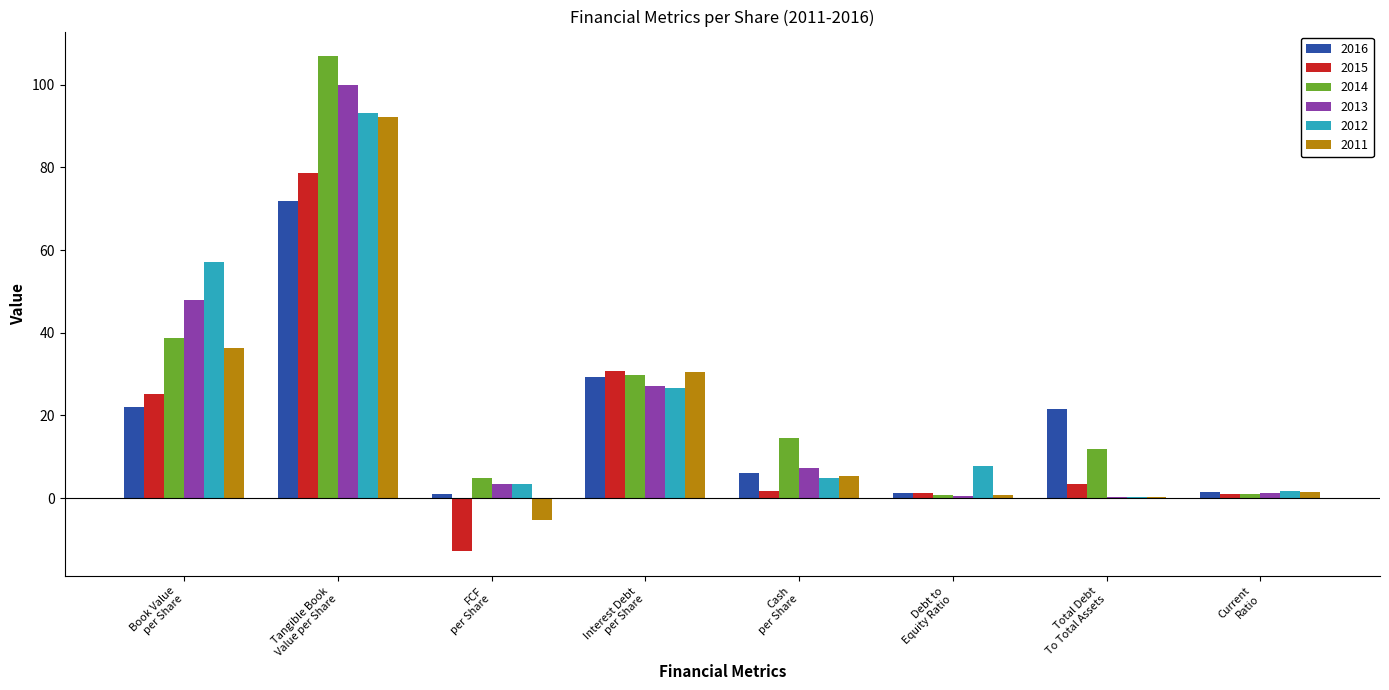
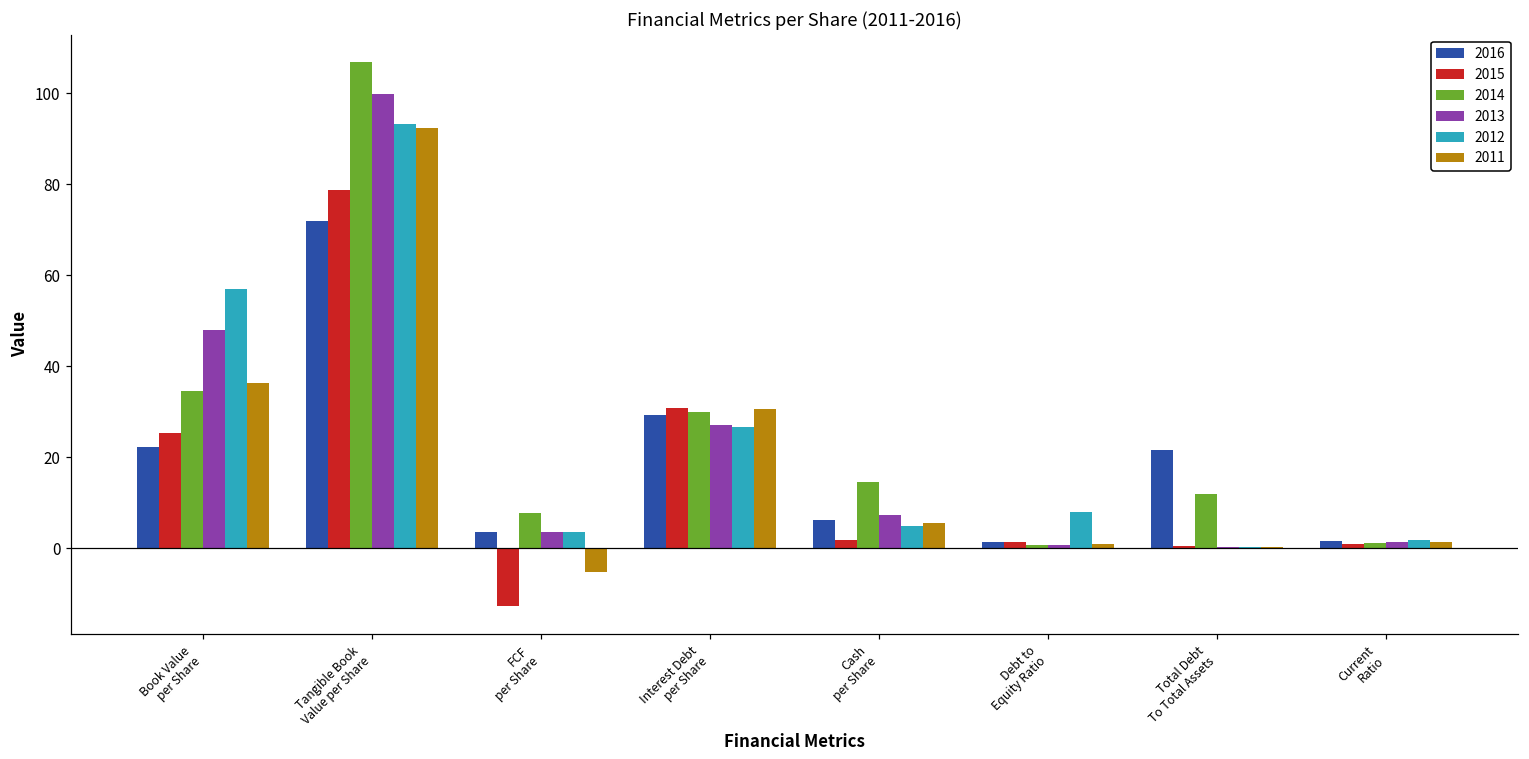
  {
    "2016": {
      "Book Value per Share": 22,
      "Tangible Book Value per Share": 72,
-     "FCF per Share": 1,
+     "FCF per Share": 4,
      "Interest Debt per Share": 29,
      "Cash per Share": 6,
      "Debt to Equity Ratio": 1,
      "Total Debt To Total Assets": 21,
      "Current Ratio": 2
    },
    "2015": {
      "Book Value per Share": 25,
      "Tangible Book Value per Share": 79,
      "FCF per Share": -13,
      "Interest Debt per Share": 31,
      "Cash per Share": 2,
      "Debt to Equity Ratio": 1,
-     "Total Debt To Total Assets": 3,
+     "Total Debt To Total Assets": 0,
      "Current Ratio": 1
    },
    "2014": {
-     "Book Value per Share": 39,
+     "Book Value per Share": 35,
      "Tangible Book Value per Share": 107,
-     "FCF per Share": 5,
+     "FCF per Share": 8,
      "Interest Debt per Share": 30,
      "Cash per Share": 15,
      "Debt to Equity Ratio": 1,
      "Total Debt To Total Assets": 12,
      "Current Ratio": 1
    },
    "2013": {
      "Book Value per Share": 48,
      "Tangible Book Value per Share": 100,
      "FCF per Share": 3,
      "Interest Debt per Share": 27,
      "Cash per Share": 7,
      "Debt to Equity Ratio": 1,
      "Current Ratio": 1
    },
    "2012": {
      "Book Value per Share": 57,
      "Tangible Book Value per Share": 93,
      "FCF per Share": 4,
      "Interest Debt per Share": 27,
      "Cash per Share": 5,
      "Debt to Equity Ratio": 8,
      "Current Ratio": 2
    },
    "2011": {
      "Book Value per Share": 36,
      "Tangible Book Value per Share": 92,
      "FCF per Share": -5,
      "Interest Debt per Share": 31,
      "Cash per Share": 5,
      "Debt to Equity Ratio": 1,
      "Current Ratio": 1
    }
  }
